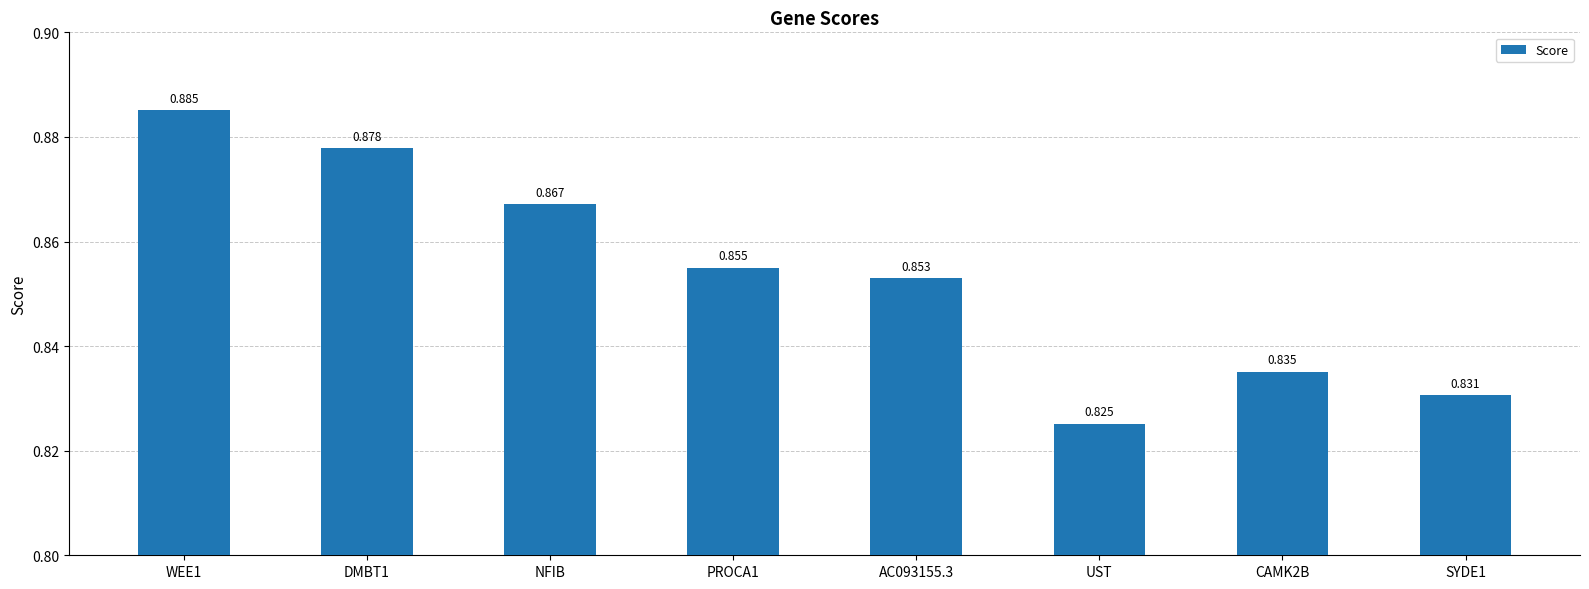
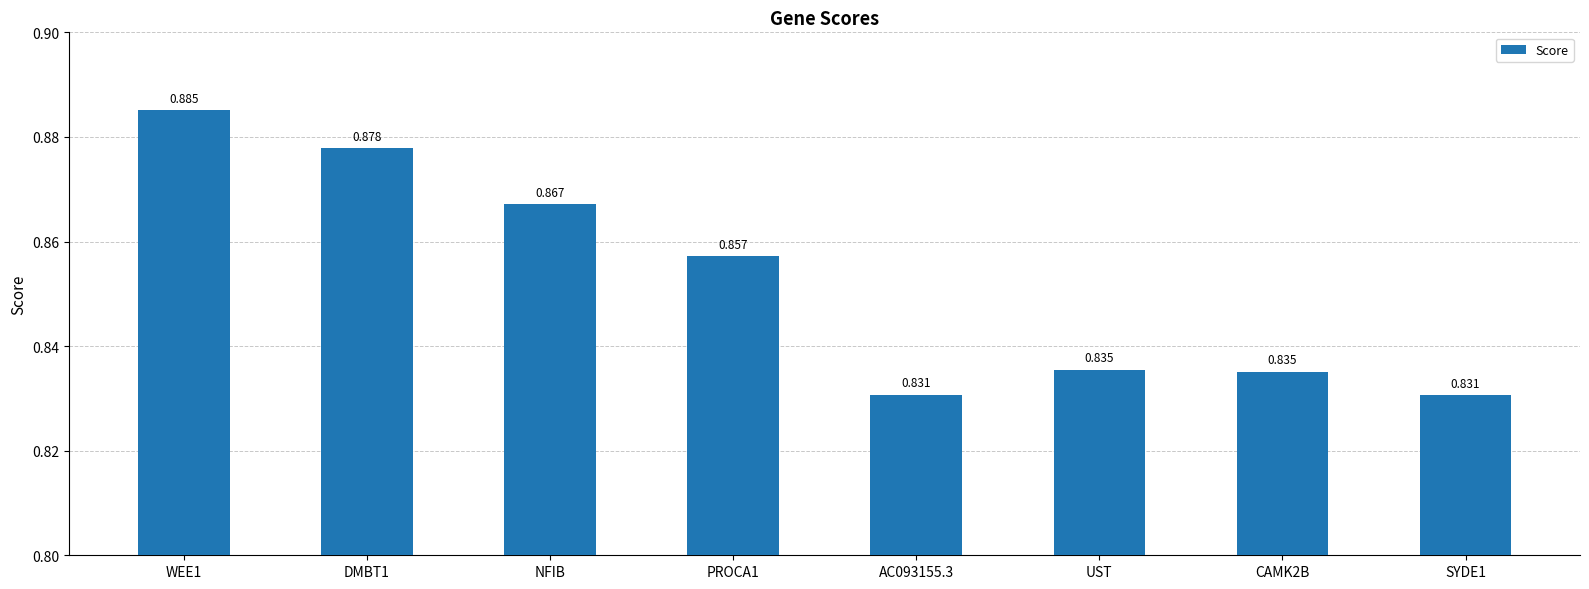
  {
    "WEE1": 0.885,
    "DMBT1": 0.878,
    "NFIB": 0.867,
-   "PROCA1": 0.855,
-   "AC093155.3": 0.853,
-   "UST": 0.825,
+   "PROCA1": 0.857,
+   "AC093155.3": 0.831,
+   "UST": 0.835,
    "CAMK2B": 0.835,
    "SYDE1": 0.831
  }
